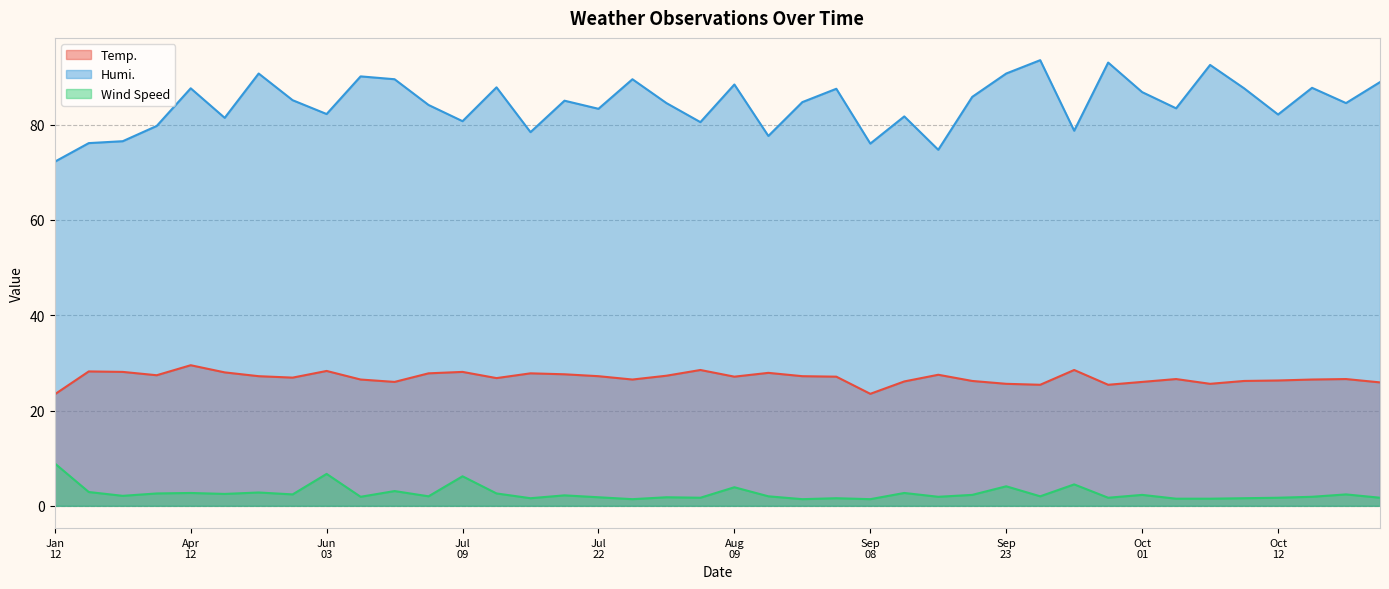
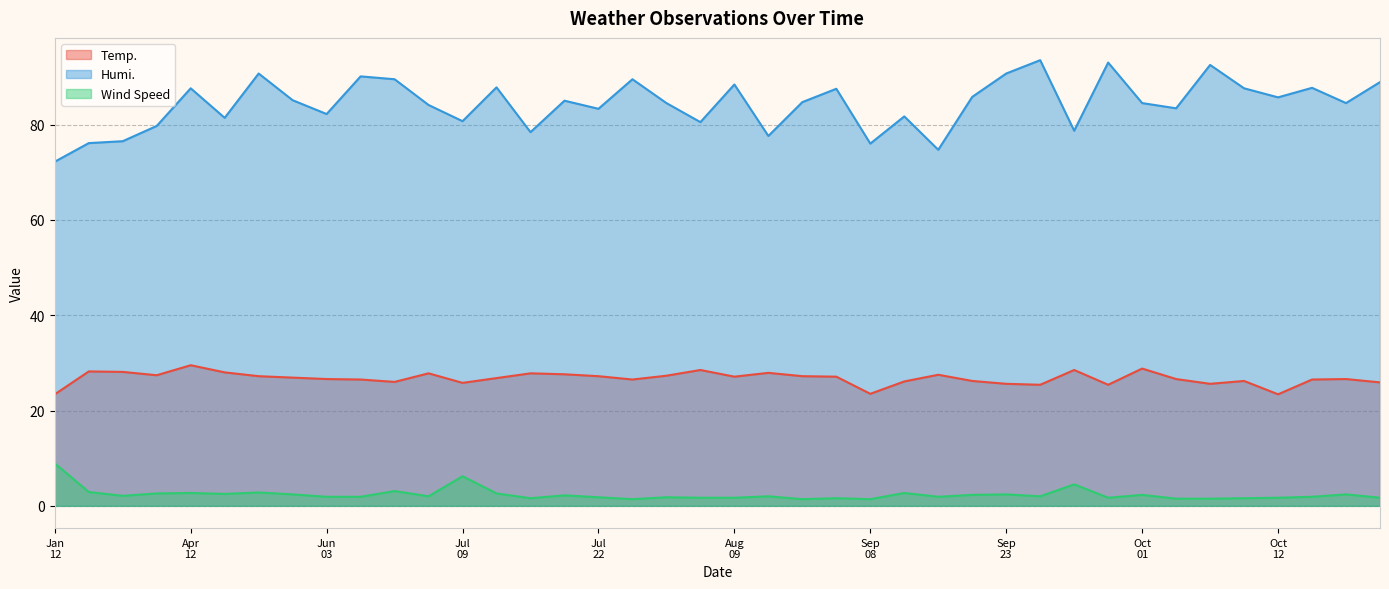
  {
    "Temp.": {
      "Jan 12": 23,
      "Apr 12": 30,
-     "Jun 03": 28,
-     "Jul 09": 28,
+     "Jun 03": 27,
+     "Jul 09": 26,
      "Jul 22": 27,
      "Aug 09": 27,
      "Sep 08": 24,
      "Sep 23": 26,
-     "Oct 01": 26,
-     "Oct 12": 26
+     "Oct 01": 29,
+     "Oct 12": 23
    },
    "Humi.": {
      "Jan 12": 72,
      "Apr 12": 88,
      "Jun 03": 82,
      "Jul 09": 81,
      "Jul 22": 83,
      "Aug 09": 88,
      "Sep 08": 76,
      "Sep 23": 91,
-     "Oct 01": 87,
-     "Oct 12": 82
+     "Oct 01": 85,
+     "Oct 12": 86
    },
    "Wind Speed": {
      "Jan 12": 9,
      "Apr 12": 3,
-     "Jun 03": 7,
+     "Jun 03": 2,
      "Jul 09": 6,
      "Jul 22": 2,
-     "Aug 09": 4,
+     "Aug 09": 2,
      "Sep 08": 1,
-     "Sep 23": 4,
+     "Sep 23": 2,
      "Oct 01": 2,
      "Oct 12": 2
    }
  }
